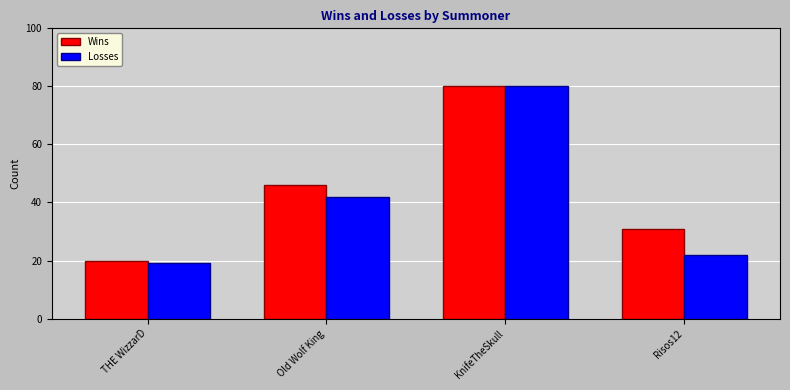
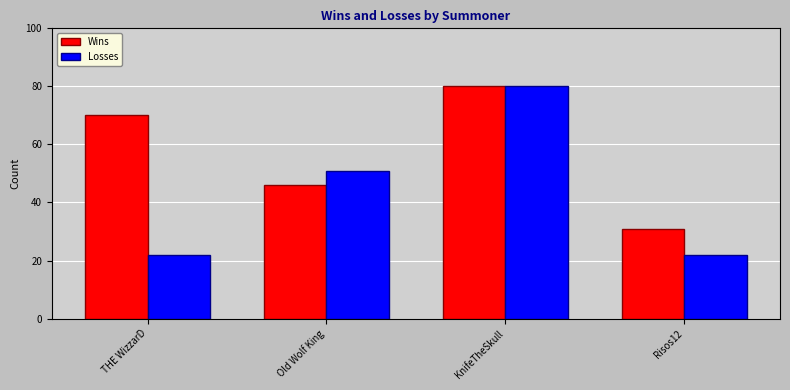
  {
    "Wins": {
-     "THE WizzarD": 20,
+     "THE WizzarD": 70,
      "Old Wolf King": 46,
      "KnifeTheSkull": 80,
      "Risos12": 31
    },
    "Losses": {
-     "THE WizzarD": 19,
-     "Old Wolf King": 42,
+     "THE WizzarD": 22,
+     "Old Wolf King": 51,
      "KnifeTheSkull": 80,
      "Risos12": 22
    }
  }
